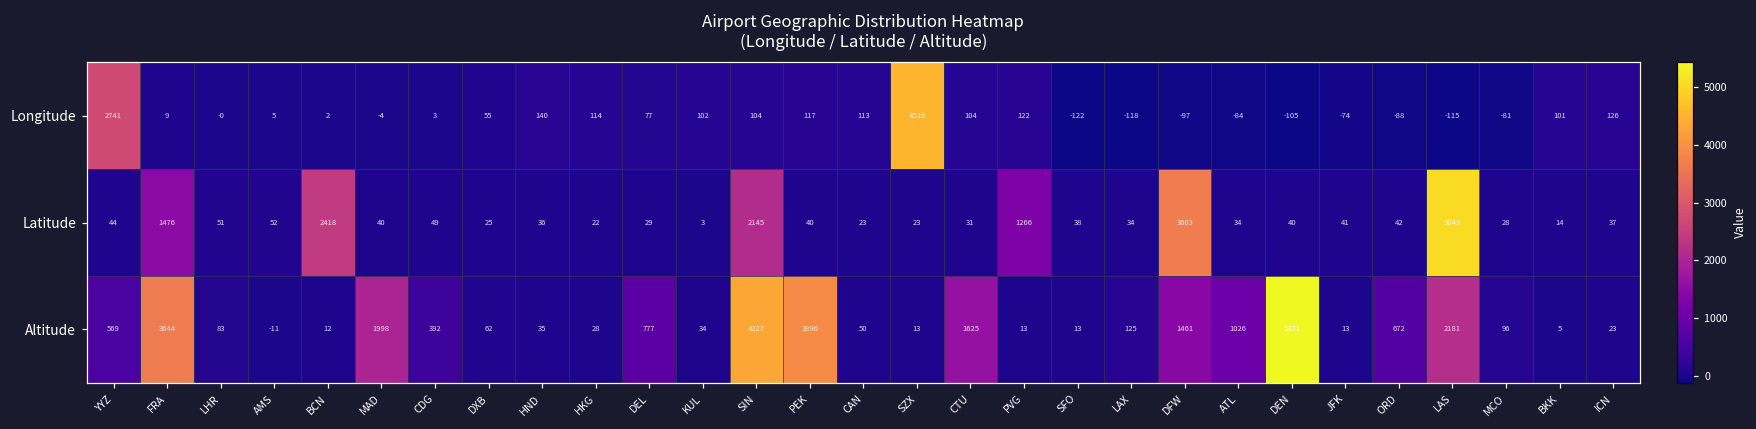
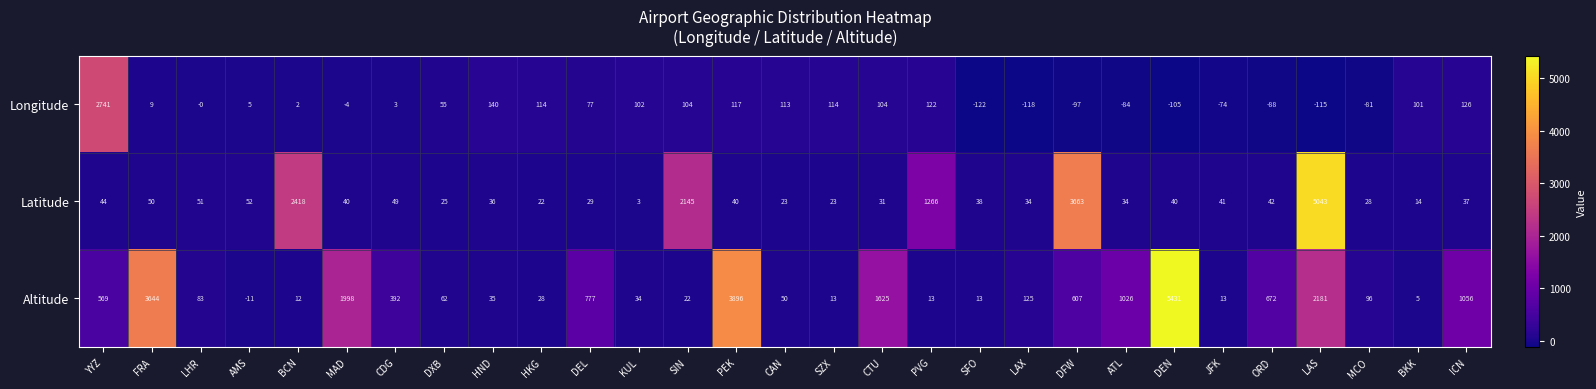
  {
    "Longitude": {
      "YYZ": 2741,
      "FRA": 9,
      "LHR": -0,
      "AMS": 5,
      "BCN": 2,
      "MAD": -4,
      "CDG": 3,
      "DXB": 55,
      "HND": 140,
      "HKG": 114,
      "DEL": 77,
      "KUL": 102,
      "SIN": 104,
      "PEK": 117,
      "CAN": 113,
-     "SZX": 4526,
+     "SZX": 114,
      "CTU": 104,
      "PVG": 122,
      "SFO": -122,
      "LAX": -118,
      "DFW": -97,
      "ATL": -84,
      "DEN": -105,
      "JFK": -74,
      "ORD": -88,
      "LAS": -115,
      "MCO": -81,
      "BKK": 101,
      "ICN": 126
    },
    "Latitude": {
      "YYZ": 44,
-     "FRA": 1476,
+     "FRA": 50,
      "LHR": 51,
      "AMS": 52,
      "BCN": 2418,
      "MAD": 40,
      "CDG": 49,
      "DXB": 25,
      "HND": 36,
      "HKG": 22,
      "DEL": 29,
      "KUL": 3,
      "SIN": 2145,
      "PEK": 40,
      "CAN": 23,
      "SZX": 23,
      "CTU": 31,
      "PVG": 1266,
      "SFO": 38,
      "LAX": 34,
      "DFW": 3663,
      "ATL": 34,
      "DEN": 40,
      "JFK": 41,
      "ORD": 42,
      "LAS": 5043,
      "MCO": 28,
      "BKK": 14,
      "ICN": 37
    },
    "Altitude": {
      "YYZ": 569,
      "FRA": 3644,
      "LHR": 83,
      "AMS": -11,
      "BCN": 12,
      "MAD": 1998,
      "CDG": 392,
      "DXB": 62,
      "HND": 35,
      "HKG": 28,
      "DEL": 777,
      "KUL": 34,
-     "SIN": 4327,
+     "SIN": 22,
      "PEK": 3896,
      "CAN": 50,
      "SZX": 13,
      "CTU": 1625,
      "PVG": 13,
      "SFO": 13,
      "LAX": 125,
-     "DFW": 1461,
+     "DFW": 607,
      "ATL": 1026,
      "DEN": 5431,
      "JFK": 13,
      "ORD": 672,
      "LAS": 2181,
      "MCO": 96,
      "BKK": 5,
-     "ICN": 23
+     "ICN": 1056
    }
  }
